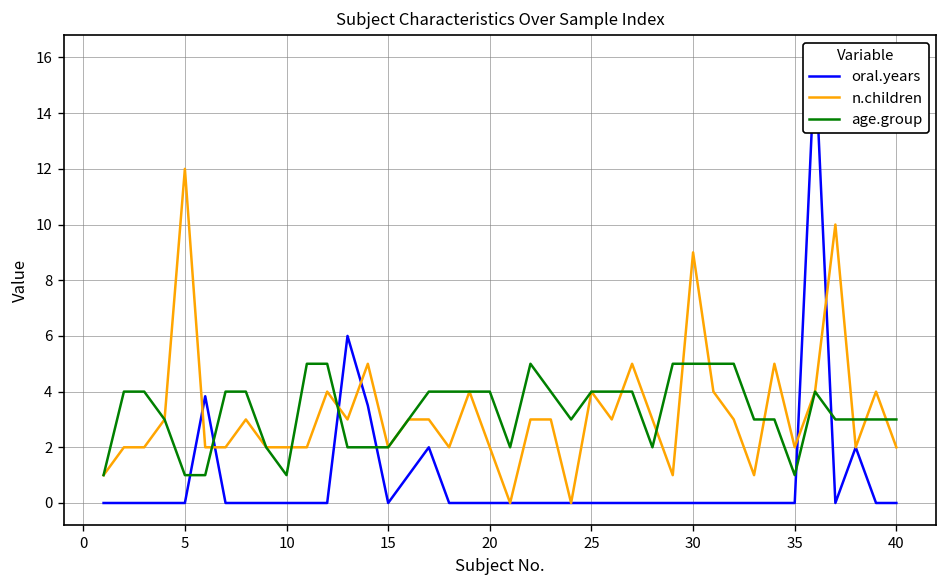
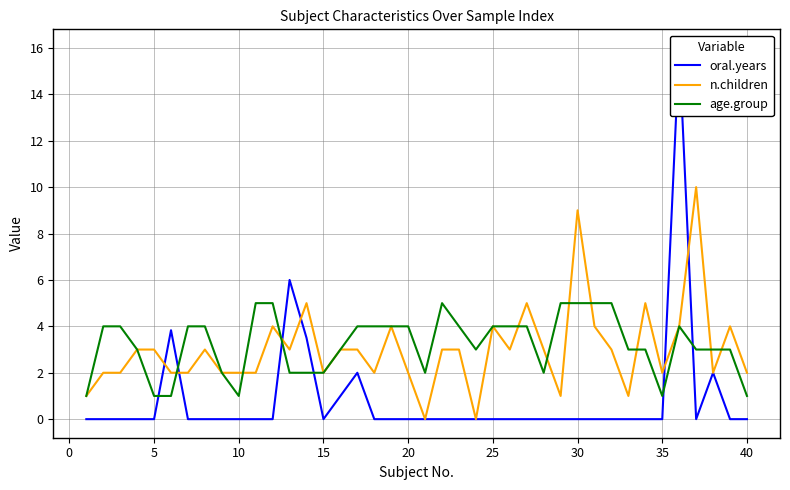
  {
    "oral.years": {
      "5": 0,
      "10": 0,
      "15": 0,
      "20": 0,
      "25": 0,
      "30": 0,
      "35": 0,
      "40": 0
    },
    "n.children": {
-     "5": 12,
+     "5": 3,
      "10": 2,
      "20": 2,
      "30": 9,
      "35": 2,
      "40": 2
    },
    "age.group": {
      "5": 1,
      "10": 1,
      "20": 4,
      "30": 5,
      "35": 1,
-     "40": 3
+     "40": 1
    }
  }
